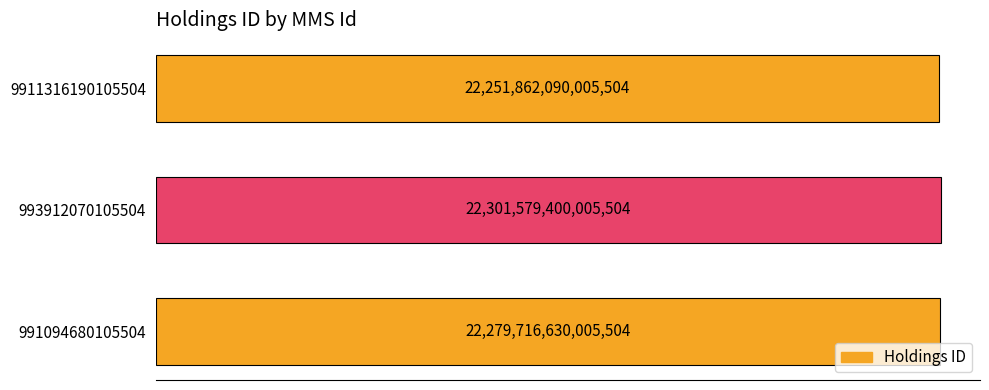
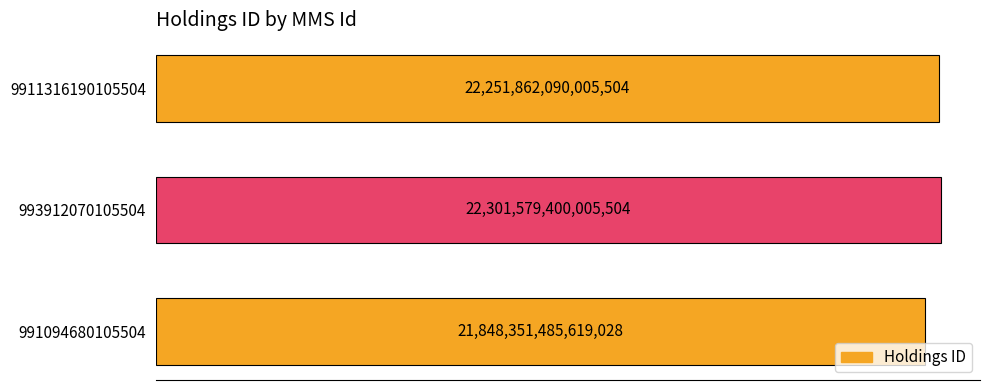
  {
    "9911316190105504": "22,251,862,090,005,504",
    "993912070105504": "22,301,579,400,005,504",
-   "991094680105504": "22,279,716,630,005,504"
+   "991094680105504": "21,848,351,485,619,028"
  }
